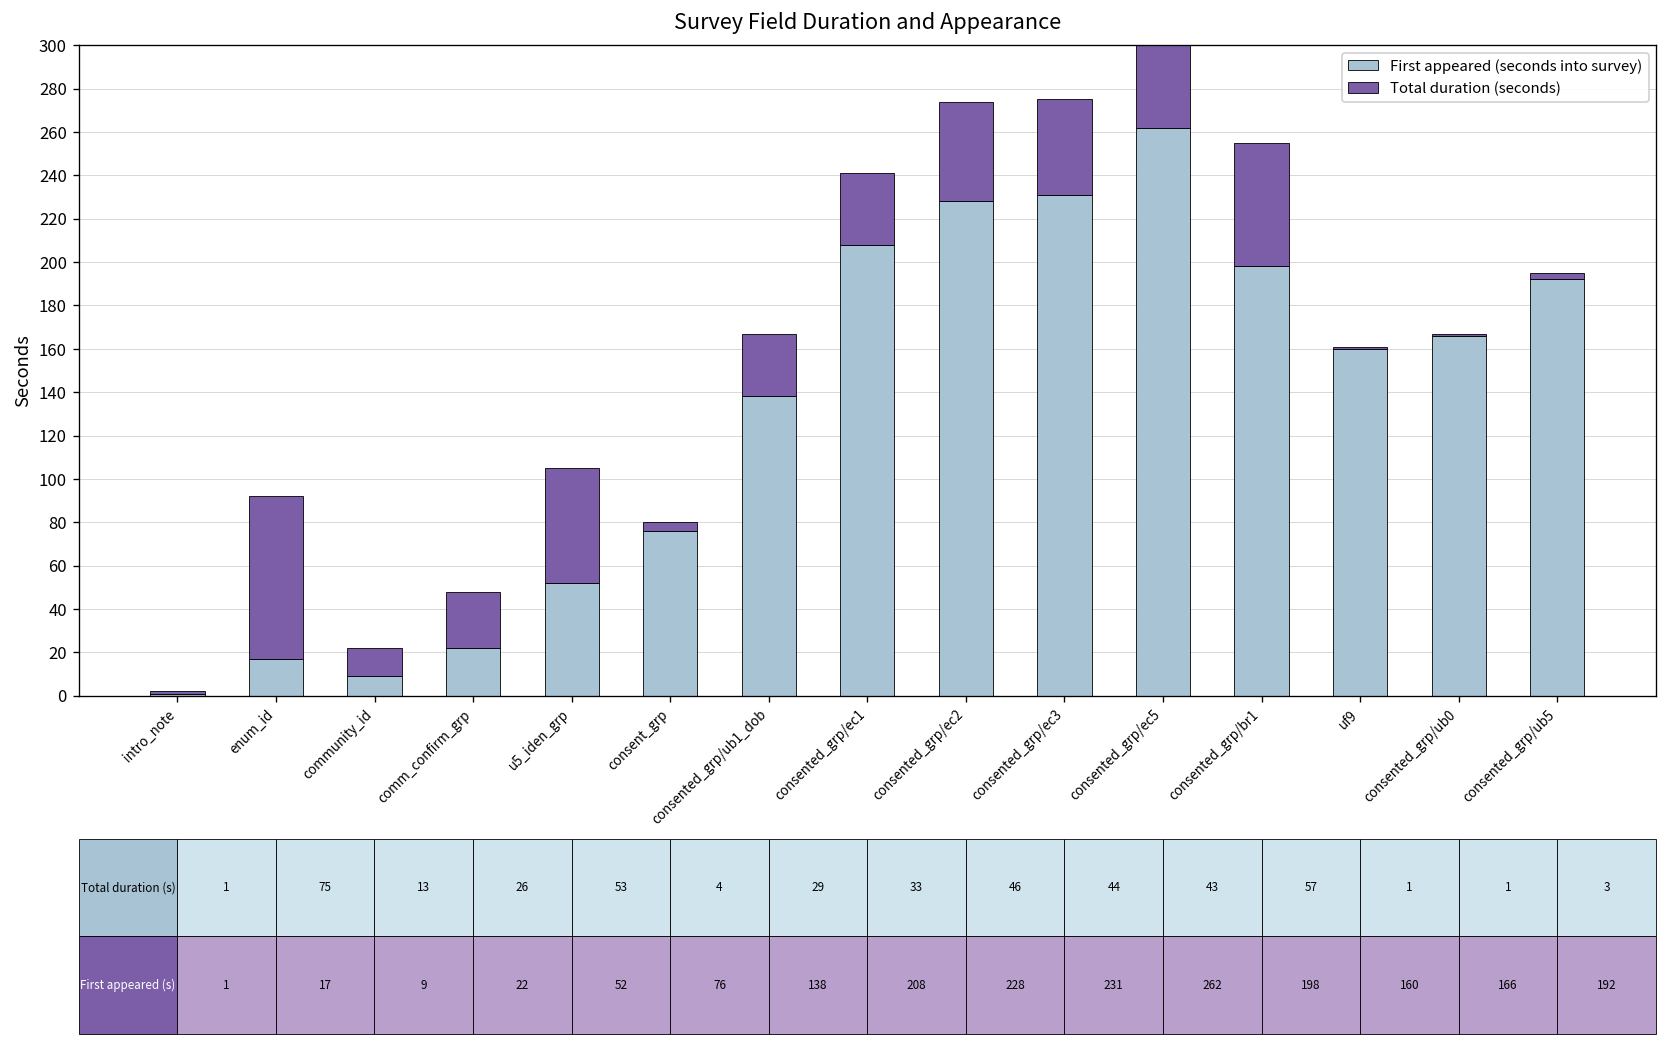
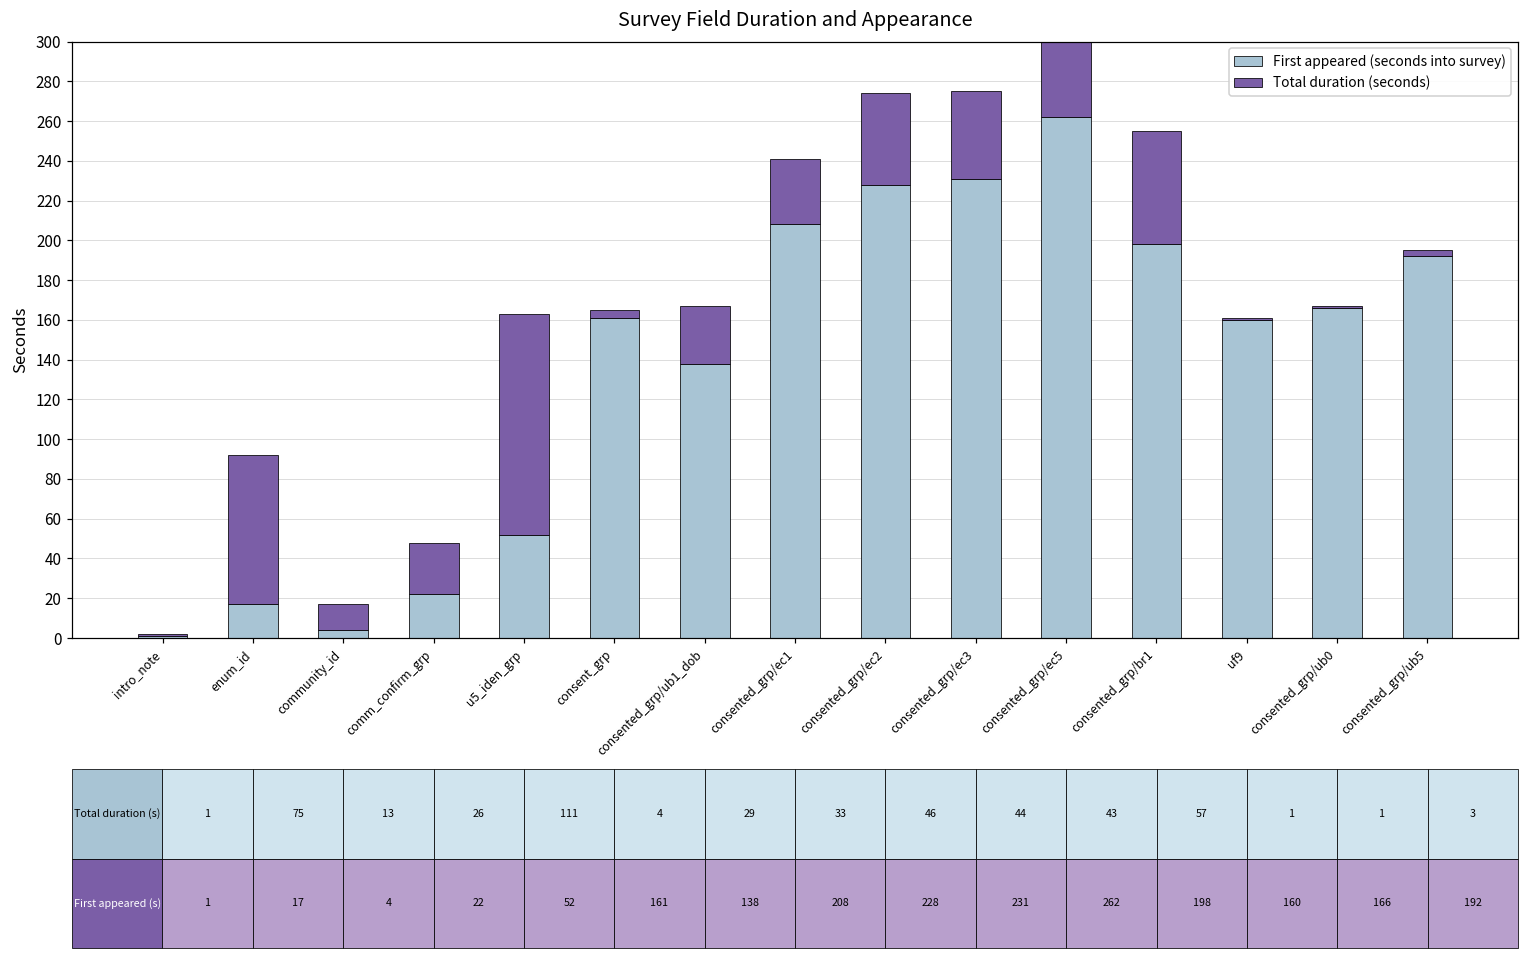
  {
    "First appeared (seconds into survey)": {
-     "community_id": 9,
-     "consent_grp": 76
+     "community_id": 4,
+     "consent_grp": 161
    },
    "Total duration (seconds)": {
-     "u5_iden_grp": 53
+     "u5_iden_grp": 111
    }
  }
